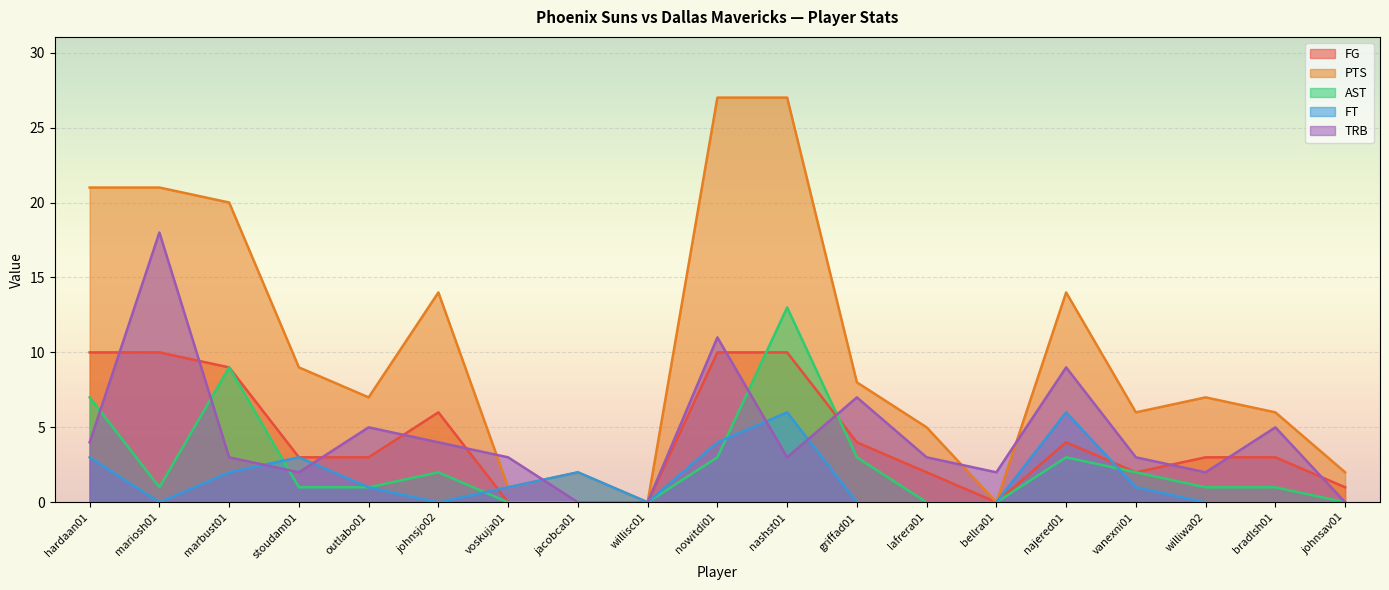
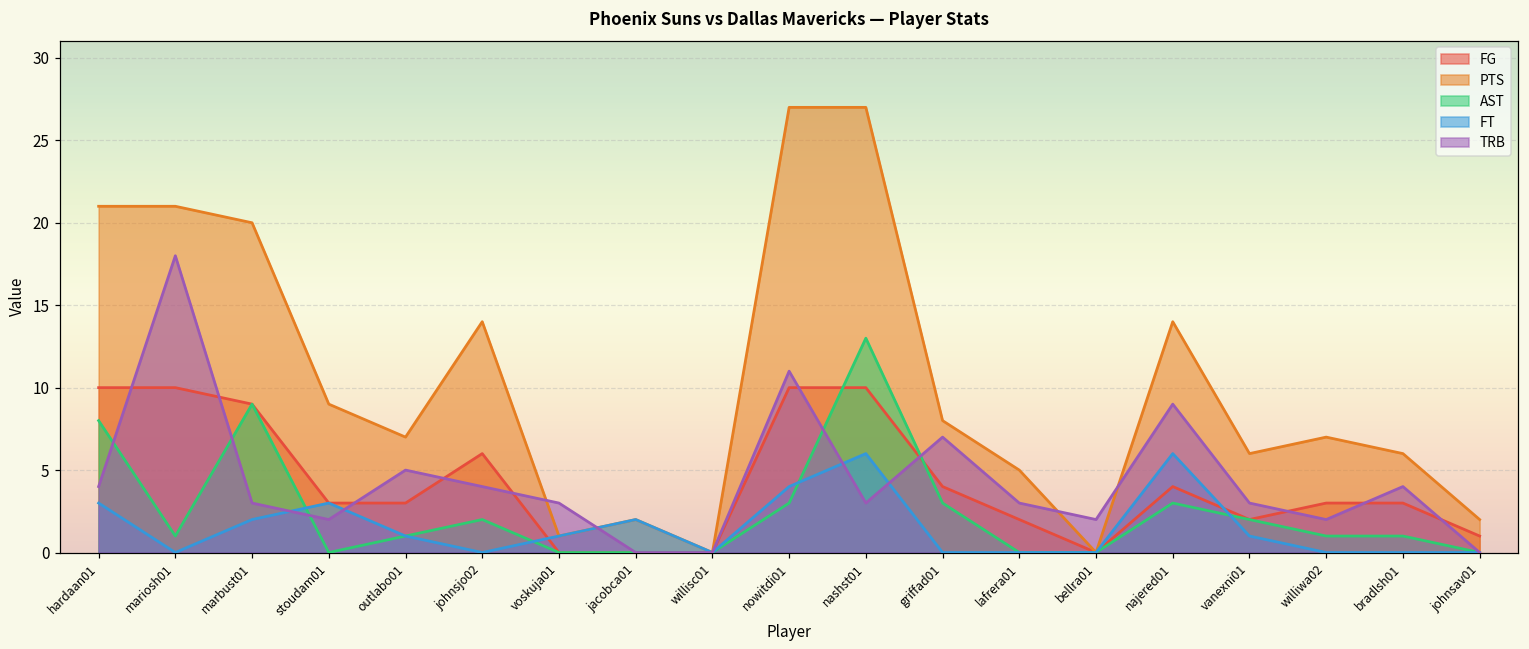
  {
    "AST": {
-     "hardaan01": 7,
+     "hardaan01": 8,
      "mariosh01": 1,
-     "stoudam01": 1,
+     "stoudam01": 0,
      "johnsjo02": 2,
      "nowitdi01": 3,
      "nashst01": 13,
      "griffad01": 3,
      "najered01": 3,
      "williwa02": 1,
      "bradlsh01": 1
    },
    "FT": {
      "hardaan01": 3,
      "mariosh01": 0,
      "marbust01": 2,
      "johnsjo02": 0,
      "nowitdi01": 4,
      "nashst01": 6,
      "griffad01": 0,
      "najered01": 6,
      "vanexni01": 1,
      "williwa02": 0,
      "bradlsh01": 0
    },
    "TRB": {
      "hardaan01": 4,
      "mariosh01": 18,
      "marbust01": 3,
      "stoudam01": 2,
      "outlabo01": 5,
      "johnsjo02": 4,
      "voskuja01": 3,
      "nowitdi01": 11,
      "nashst01": 3,
      "griffad01": 7,
      "lafrera01": 3,
      "bellra01": 2,
      "najered01": 9,
      "vanexni01": 3,
      "williwa02": 2,
-     "bradlsh01": 5
+     "bradlsh01": 4
    }
  }
